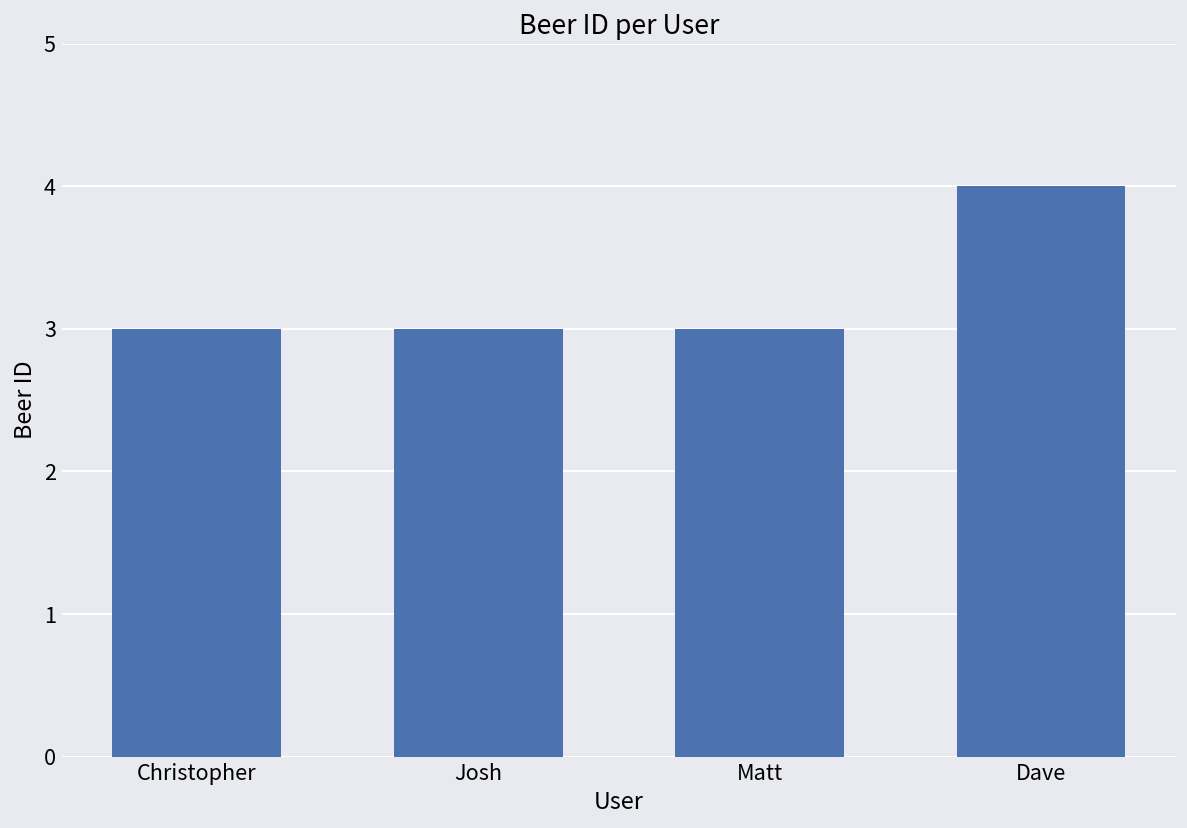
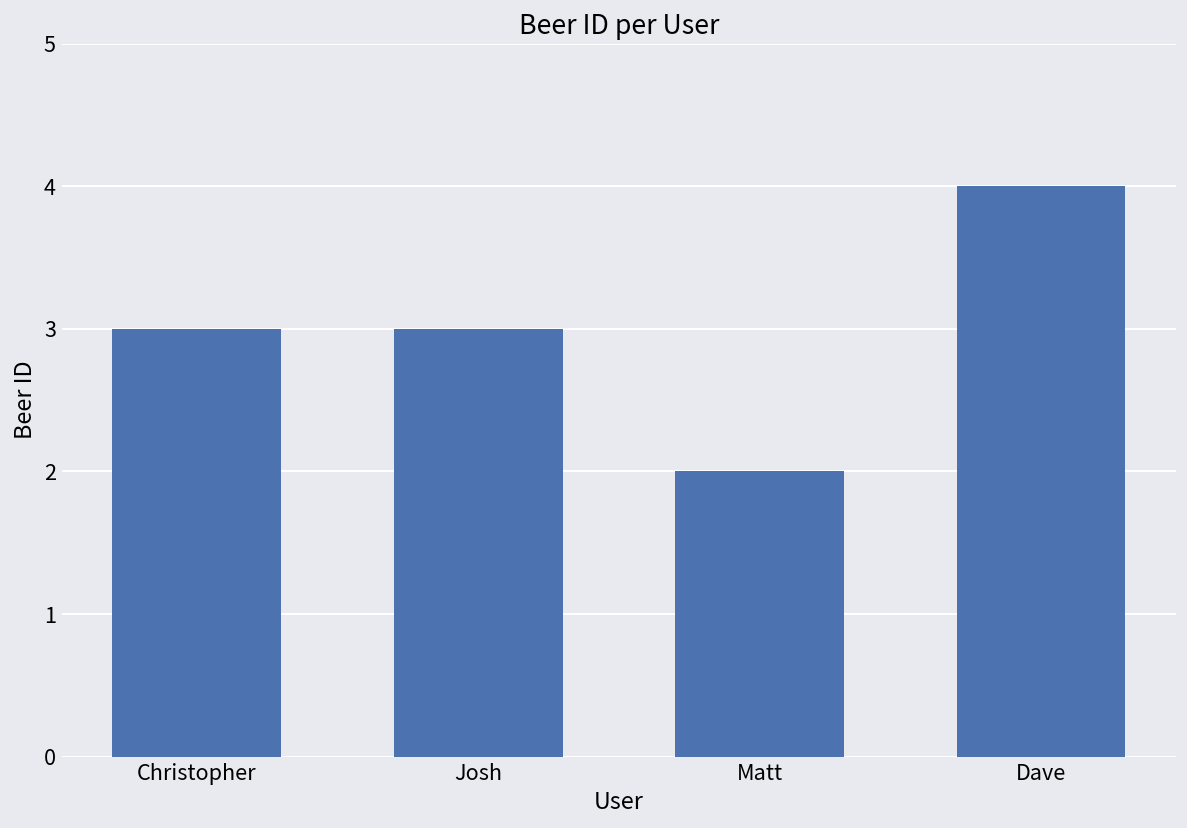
  {
    "Christopher": 3,
    "Josh": 3,
-   "Matt": 3,
+   "Matt": 2,
    "Dave": 4
  }
